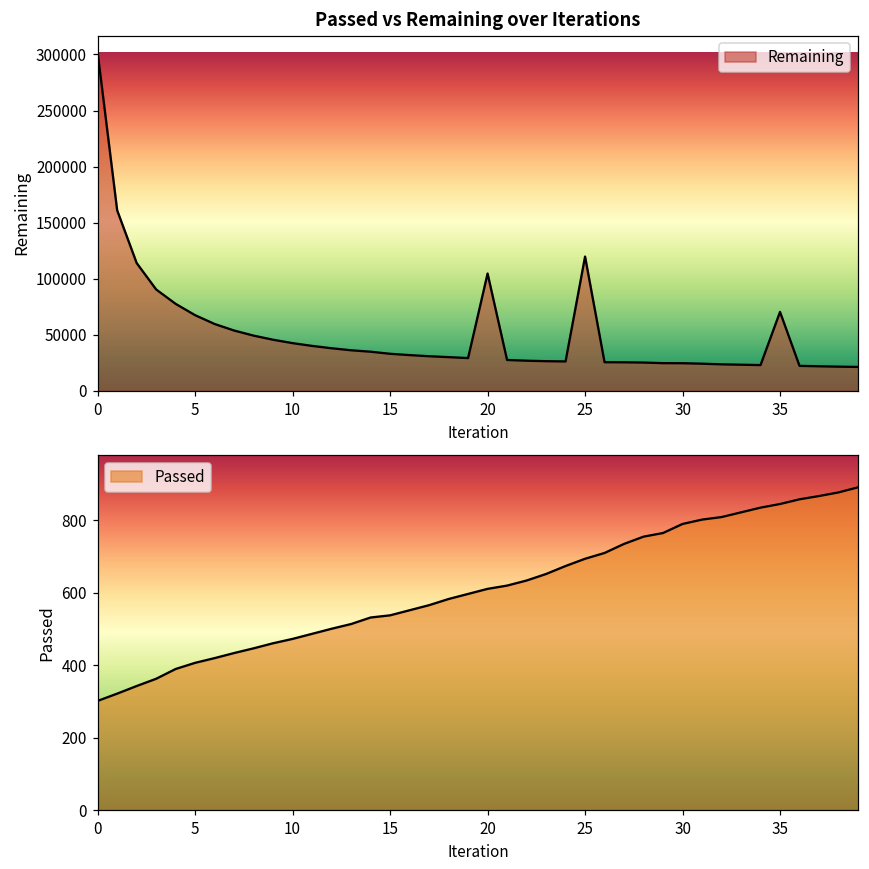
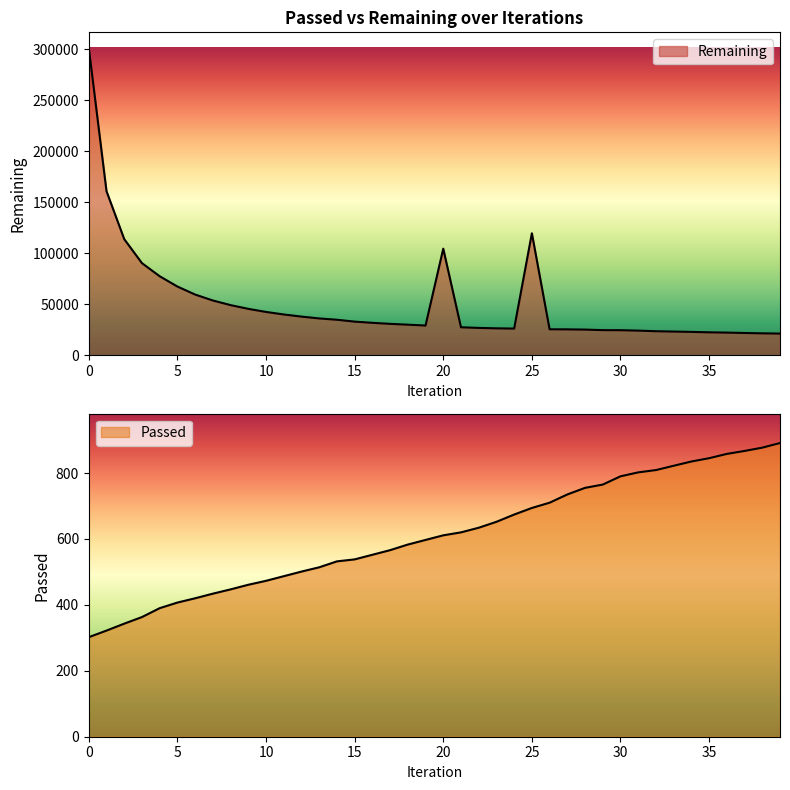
  {
    "Passed vs Remaining over Iterations": {
      "0": 302000,
      "5": 68000,
      "10": 43000,
      "15": 33000,
      "20": 105000,
      "25": 120000,
      "30": 25000,
-     "35": 70000
+     "35": 23000
    }
  }
